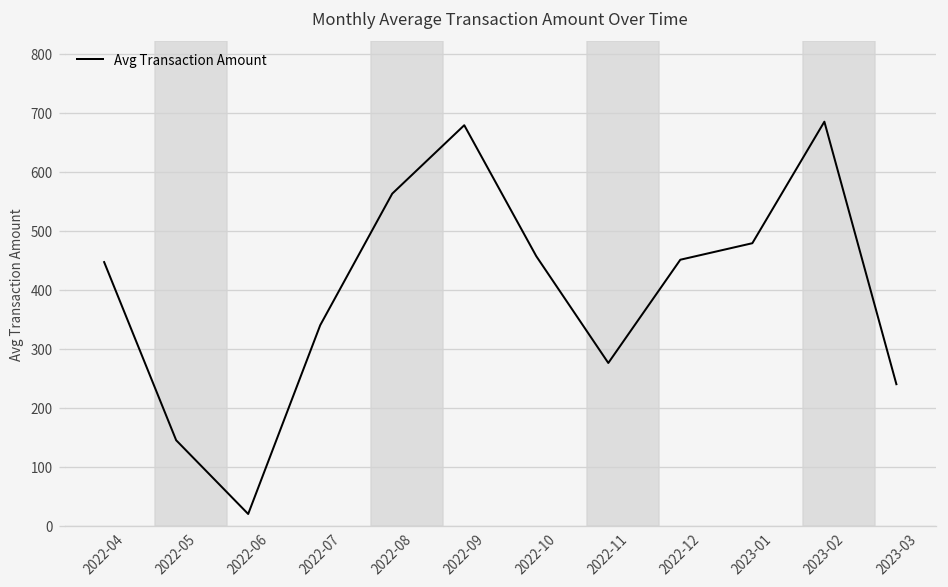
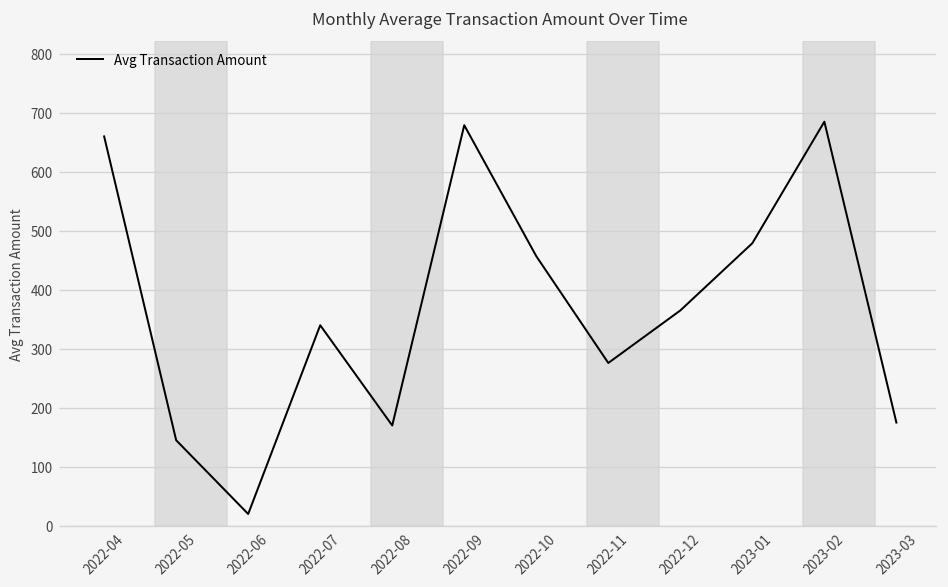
  {
-   "2022-04": 450,
+   "2022-04": 660,
    "2022-05": 150,
    "2022-06": 20,
    "2022-07": 340,
-   "2022-08": 560,
+   "2022-08": 170,
    "2022-09": 680,
    "2022-10": 460,
    "2022-11": 280,
-   "2022-12": 450,
+   "2022-12": 370,
    "2023-01": 480,
    "2023-02": 690,
-   "2023-03": 240
+   "2023-03": 180
  }
